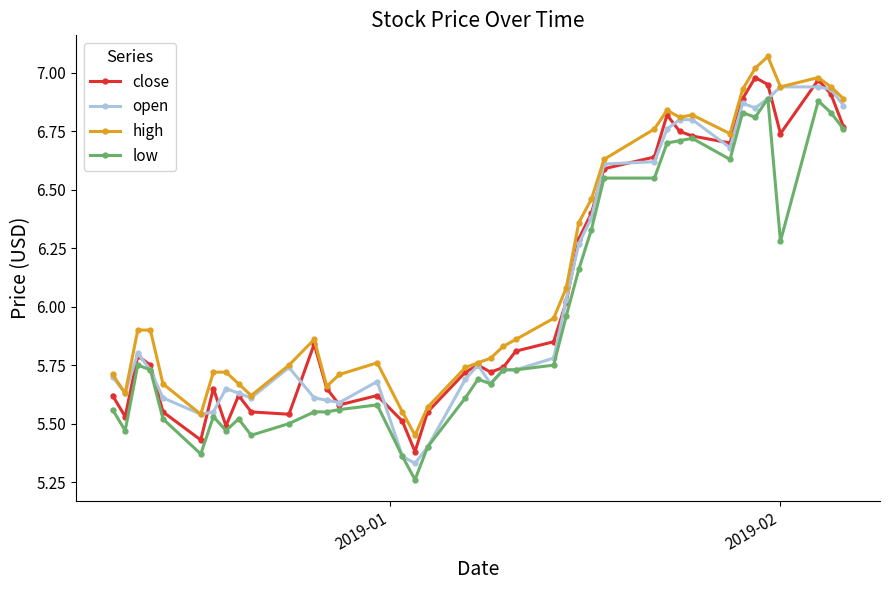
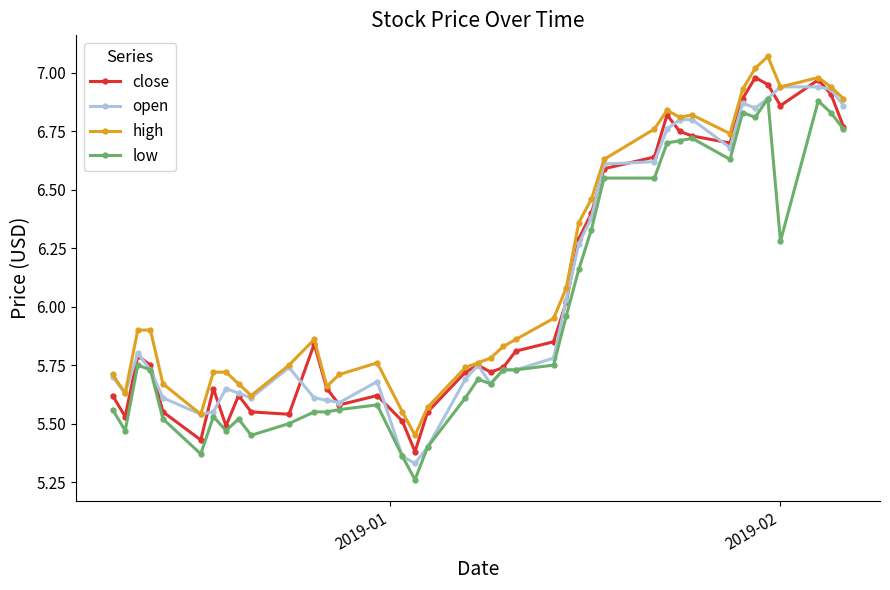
  {
    "close": {
-     "2019-02": 6.74
+     "2019-02": 6.86
    },
    "low": {
      "2019-02": 6.28
    }
  }
